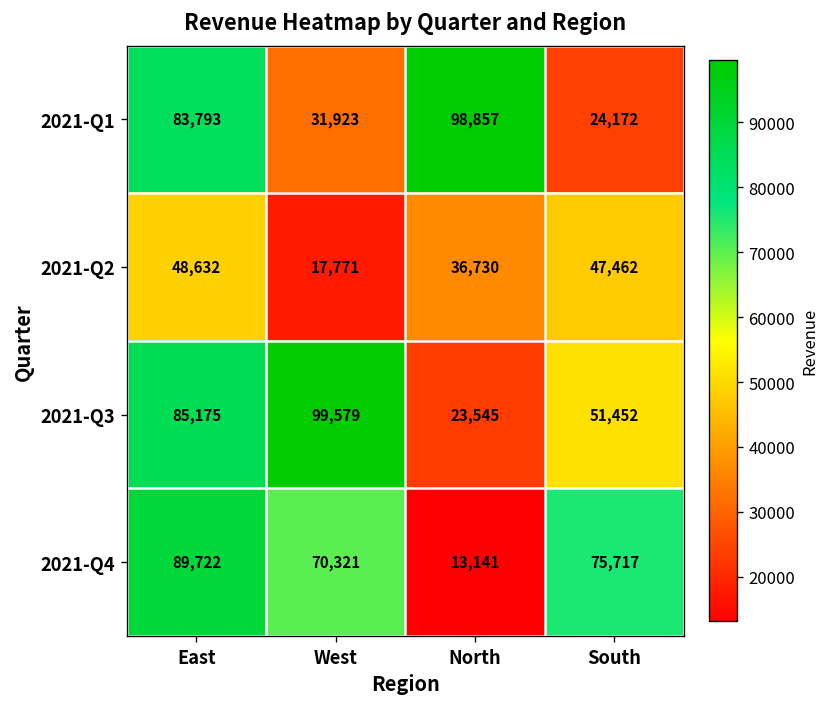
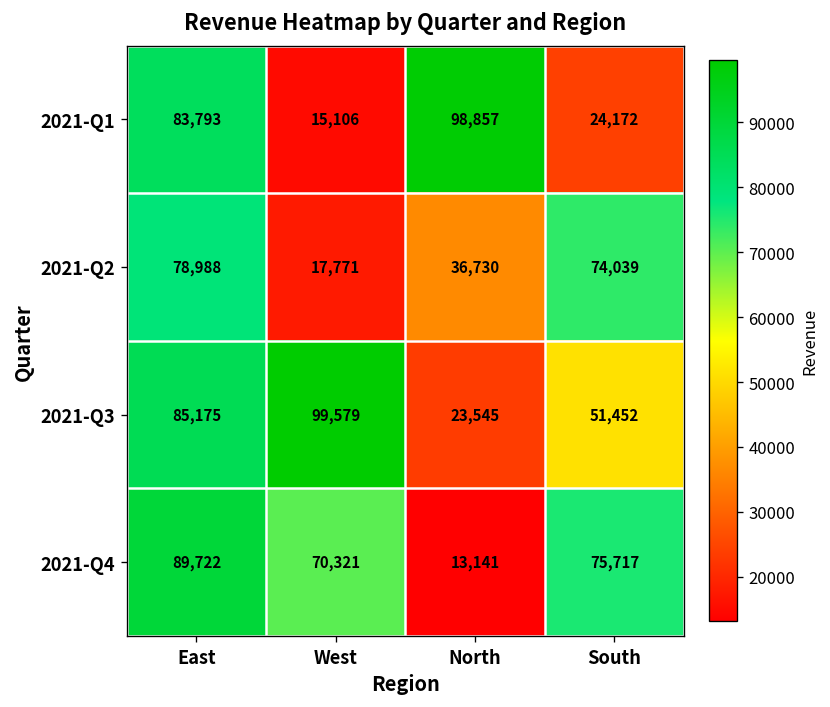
  {
    "2021-Q1": {
      "East": "83,793",
-     "West": "31,923",
+     "West": "15,106",
      "North": "98,857",
      "South": "24,172"
    },
    "2021-Q2": {
-     "East": "48,632",
+     "East": "78,988",
      "West": "17,771",
      "North": "36,730",
-     "South": "47,462"
+     "South": "74,039"
    },
    "2021-Q3": {
      "East": "85,175",
      "West": "99,579",
      "North": "23,545",
      "South": "51,452"
    },
    "2021-Q4": {
      "East": "89,722",
      "West": "70,321",
      "North": "13,141",
      "South": "75,717"
    }
  }
